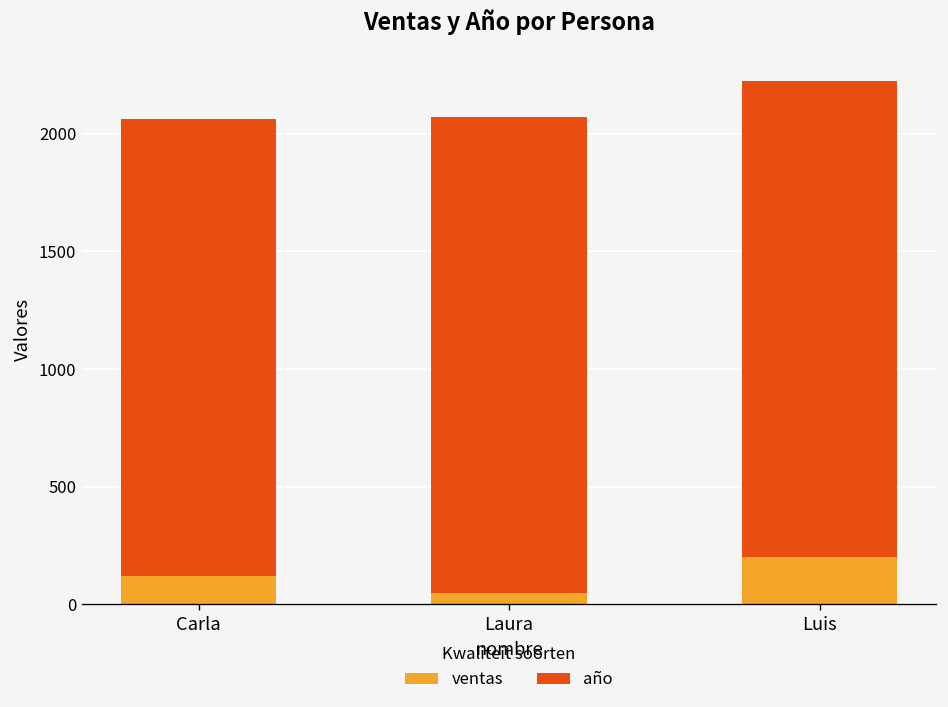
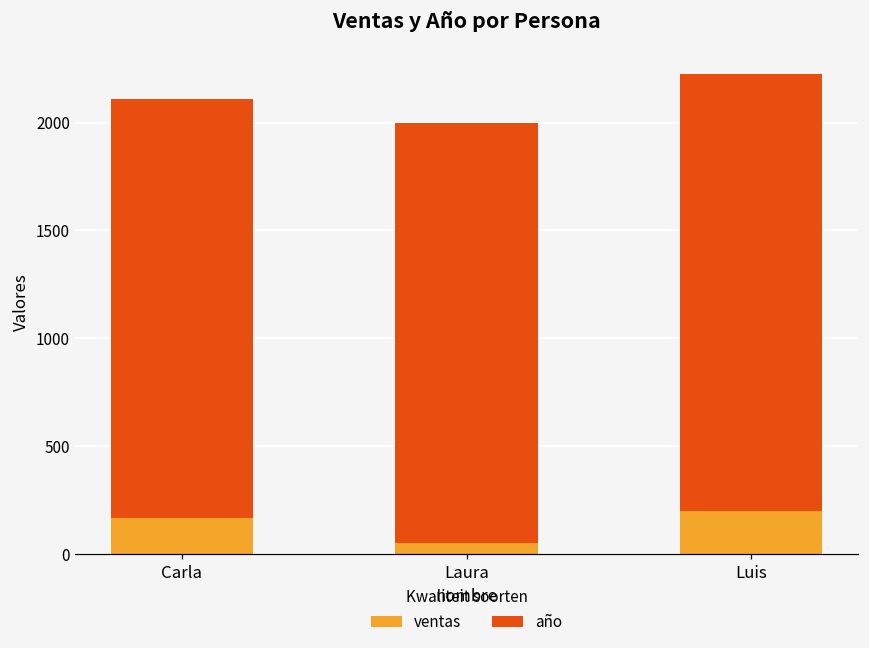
  {
    "ventas": {
-     "Carla": 120,
+     "Carla": 170,
      "Laura": 50,
      "Luis": 200
    },
    "año": {
      "Carla": 1940,
-     "Laura": 2020,
+     "Laura": 1950,
      "Luis": 2020
    }
  }
